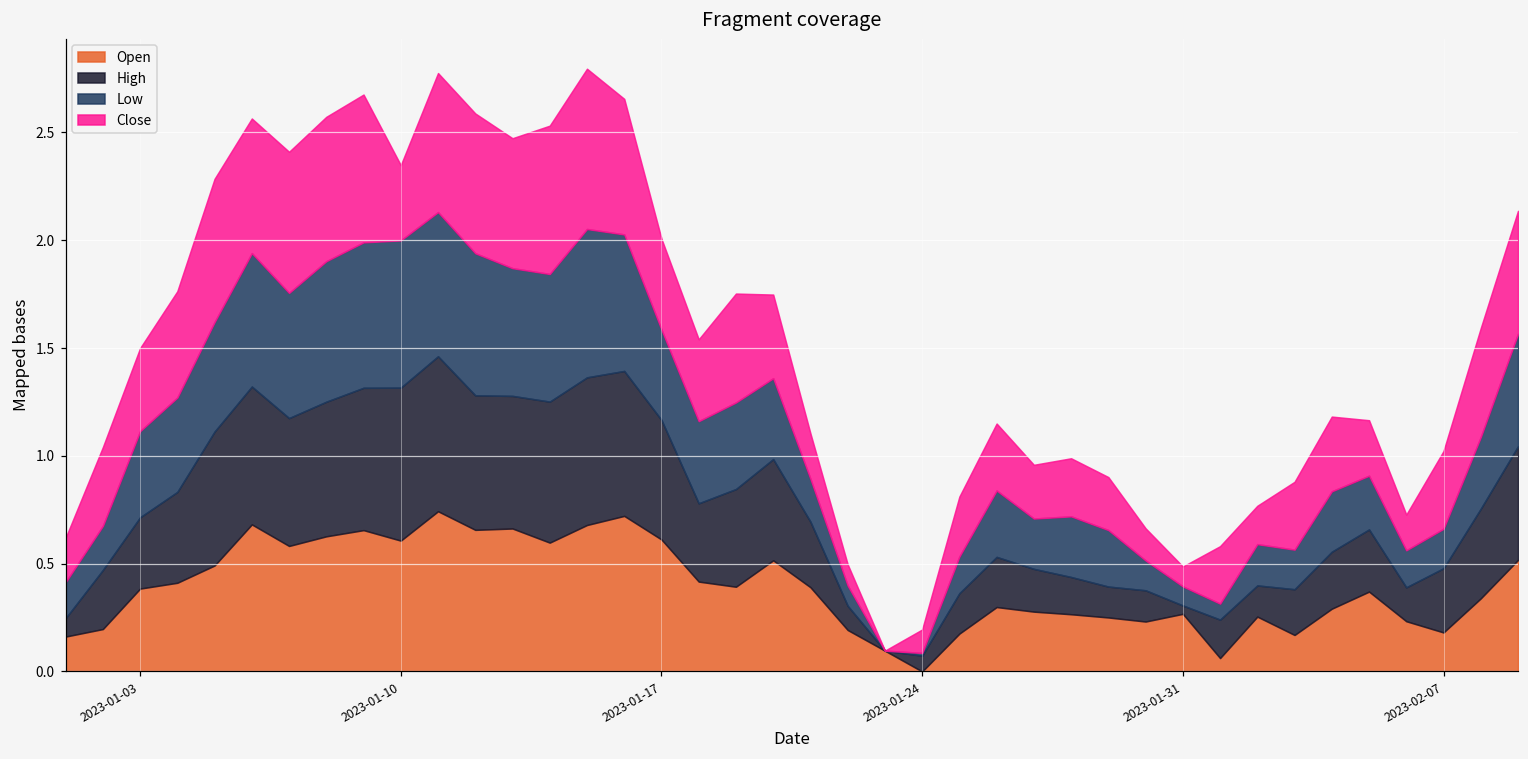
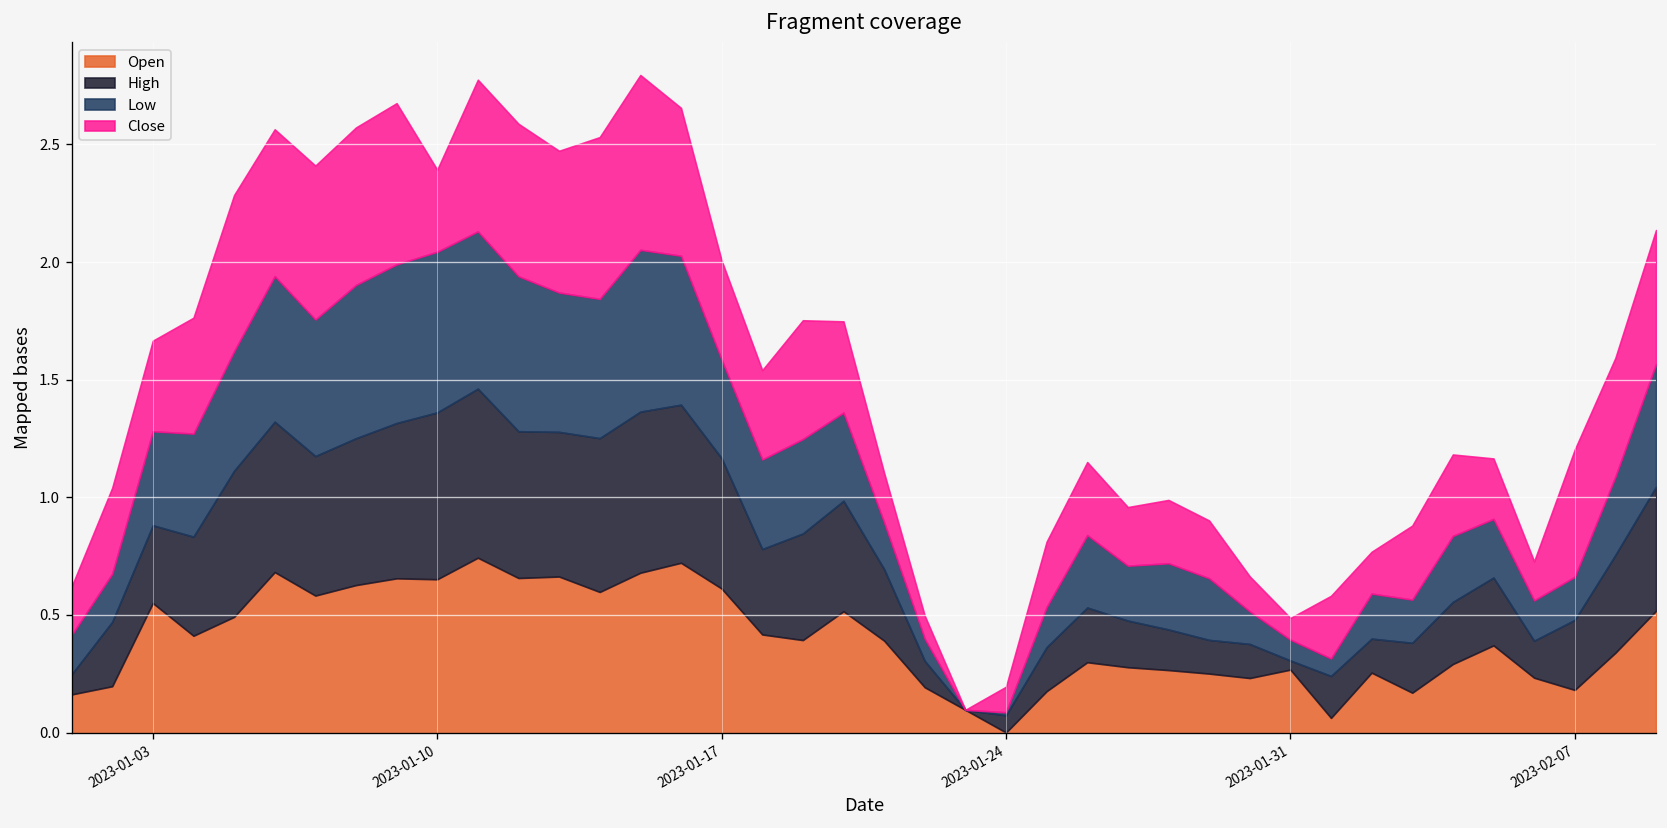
  {
    "Open": {
-     "2023-01-03": 0.38,
-     "2023-01-10": 0.61,
+     "2023-01-03": 0.55,
+     "2023-01-10": 0.65,
      "2023-01-17": 0.61,
      "2023-01-24": 0.00,
      "2023-01-31": 0.27,
      "2023-02-07": 0.18
    },
    "Close": {
      "2023-01-03": 0.39,
      "2023-01-10": 0.35,
      "2023-01-17": 0.42,
      "2023-01-24": 0.11,
      "2023-01-31": 0.09,
-     "2023-02-07": 0.36
+     "2023-02-07": 0.54
    }
  }
